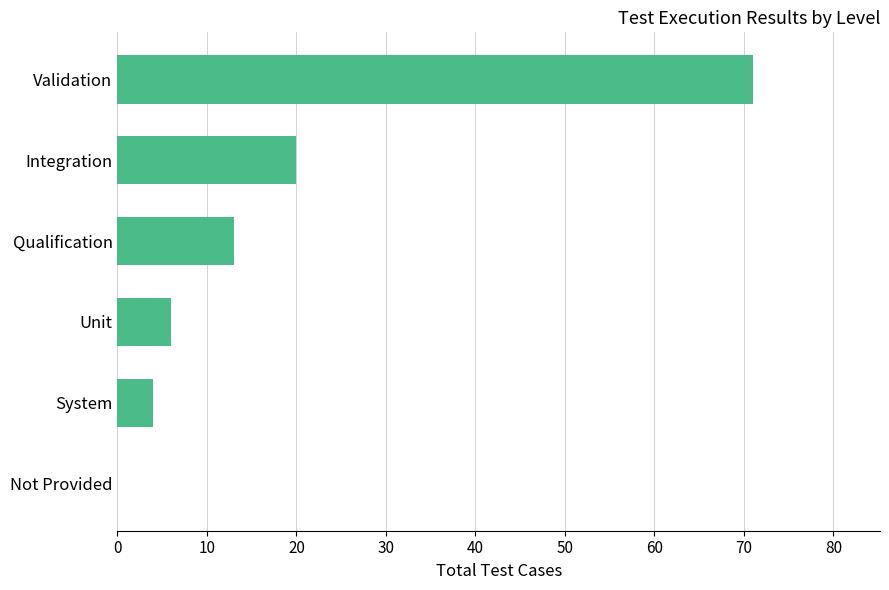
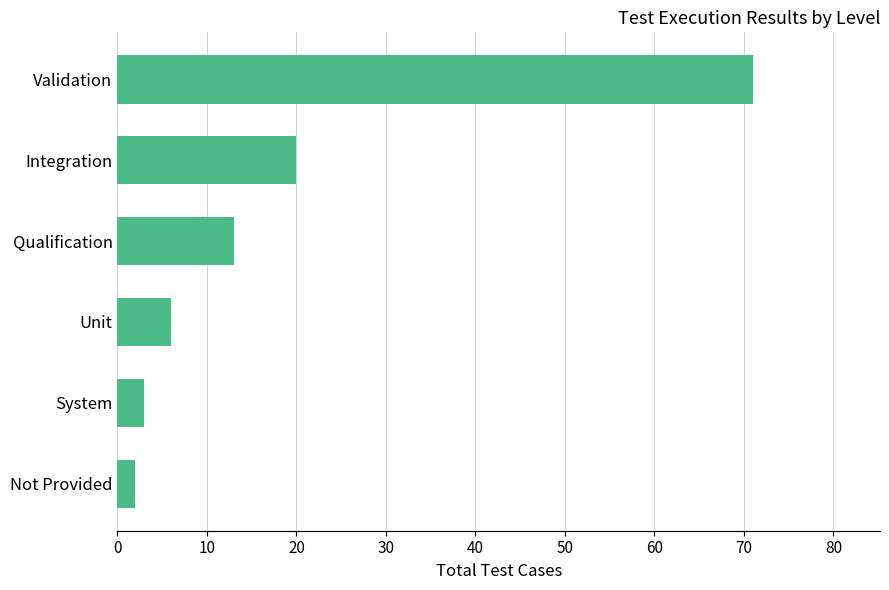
  {
    "Validation": 71,
    "Integration": 20,
    "Qualification": 13,
    "Unit": 6,
-   "System": 4,
-   "Not Provided": 0
+   "System": 3,
+   "Not Provided": 2
  }
